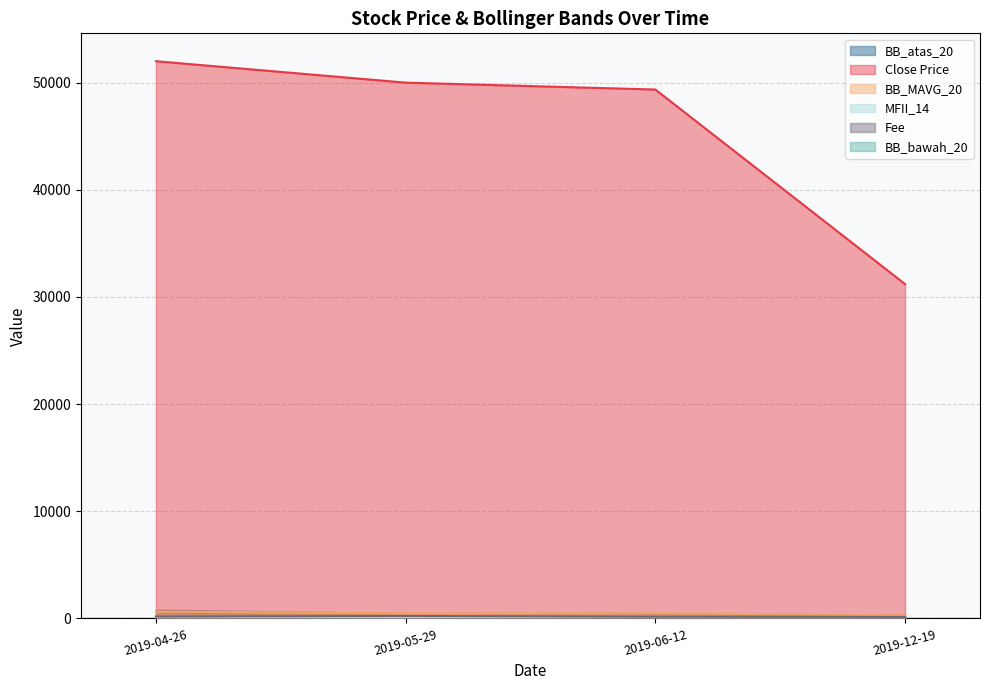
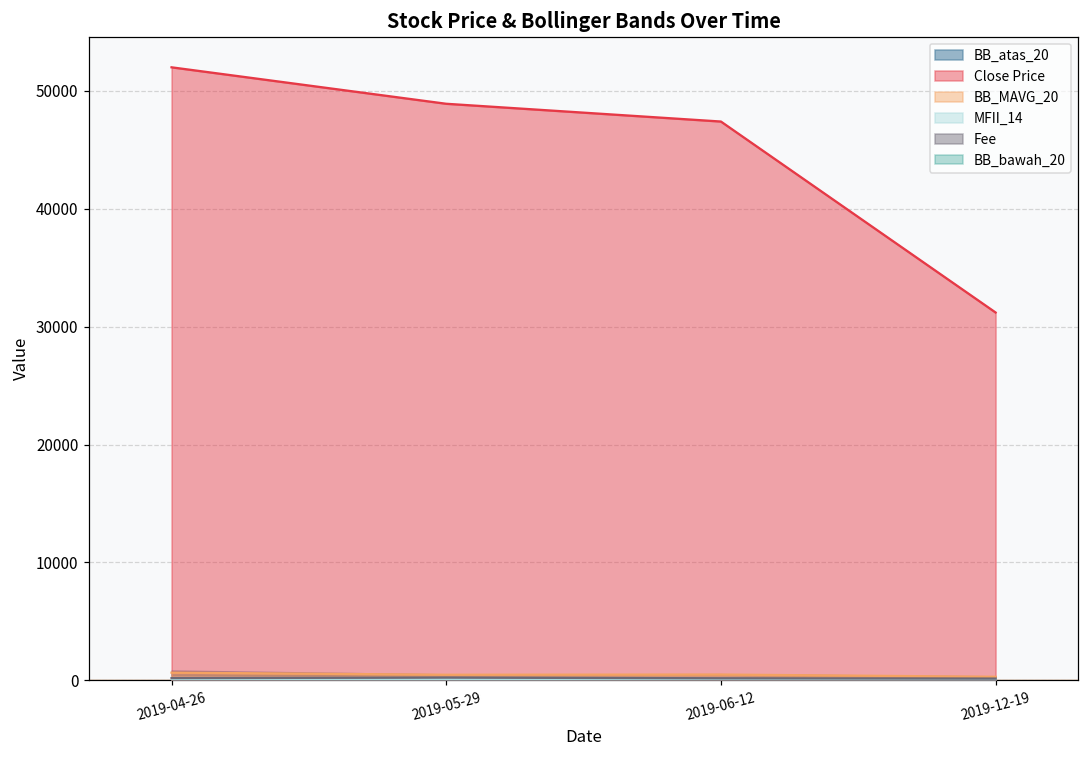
  {
    "Close Price": {
      "2019-04-26": 52000,
-     "2019-05-29": 50000,
-     "2019-06-12": 49400,
+     "2019-05-29": 48900,
+     "2019-06-12": 47400,
      "2019-12-19": 31200
    }
  }
